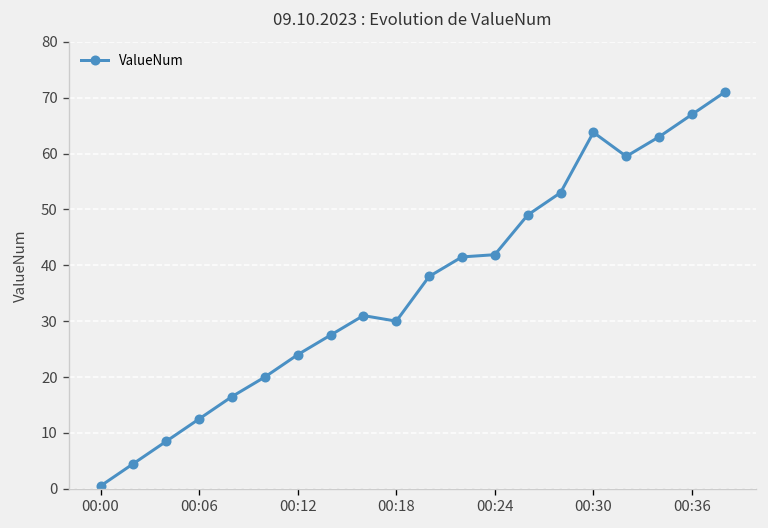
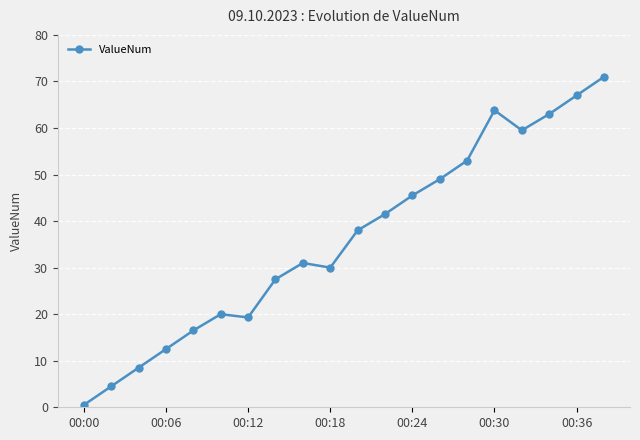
  {
    "00:00": 1,
    "00:06": 13,
-   "00:12": 24,
+   "00:12": 19,
    "00:18": 30,
-   "00:24": 42,
+   "00:24": 46,
    "00:30": 64,
    "00:36": 67
  }
